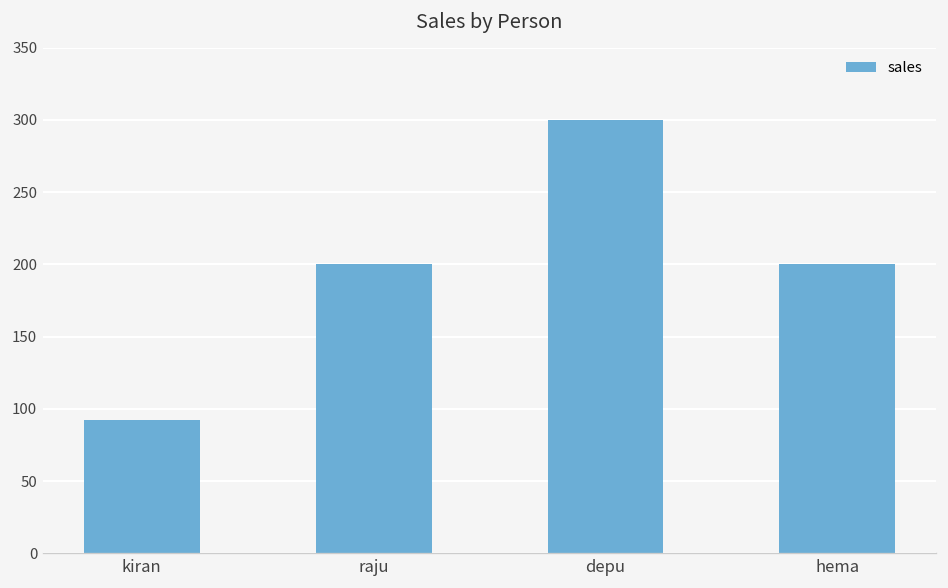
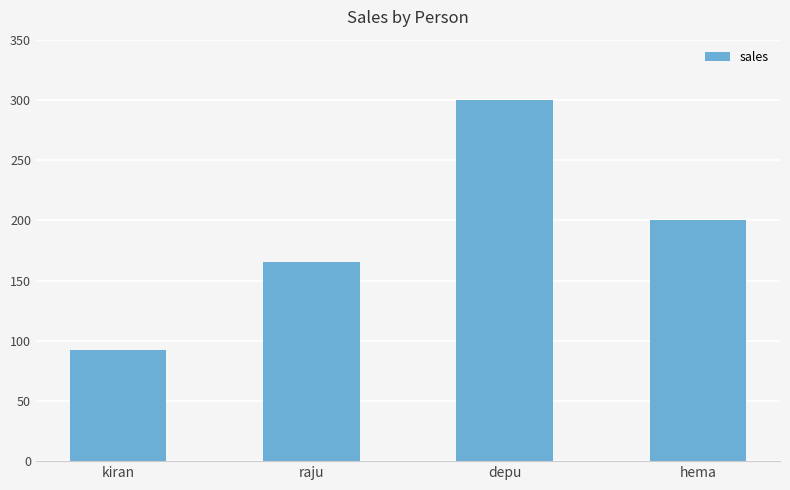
  {
    "kiran": 92,
-   "raju": 200,
+   "raju": 165,
    "depu": 300,
    "hema": 200
  }
